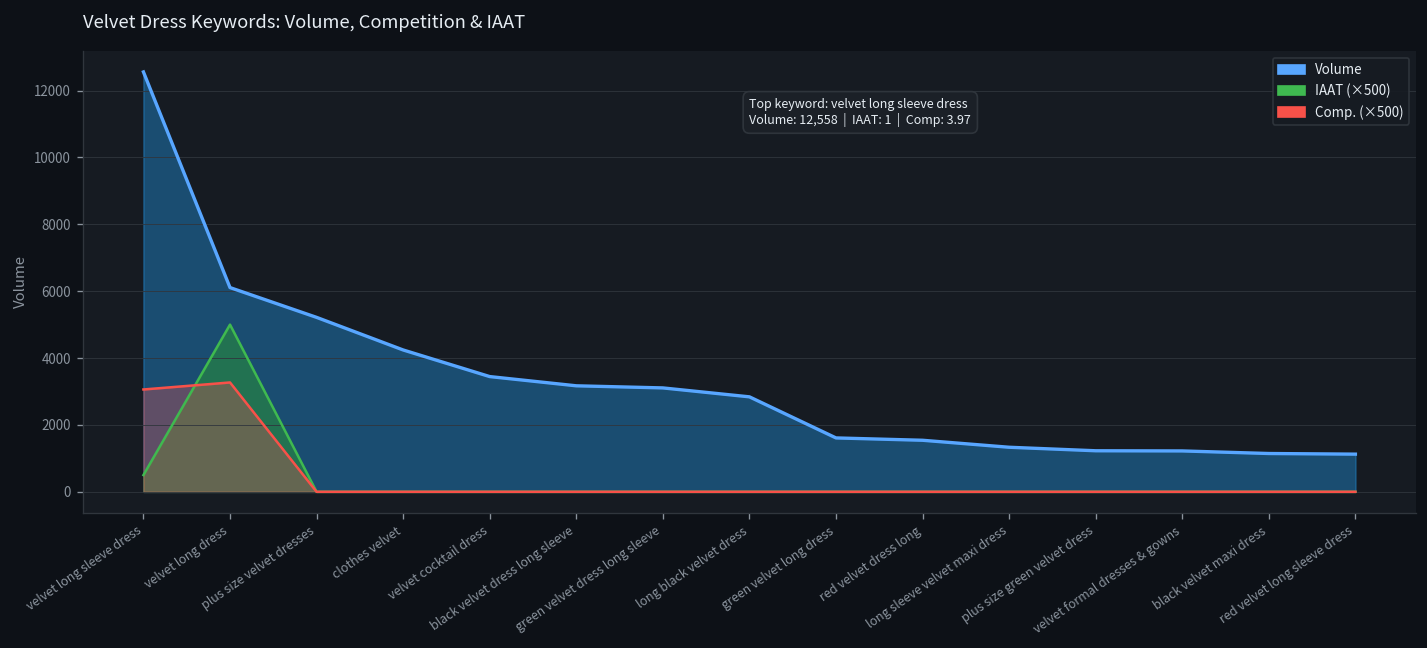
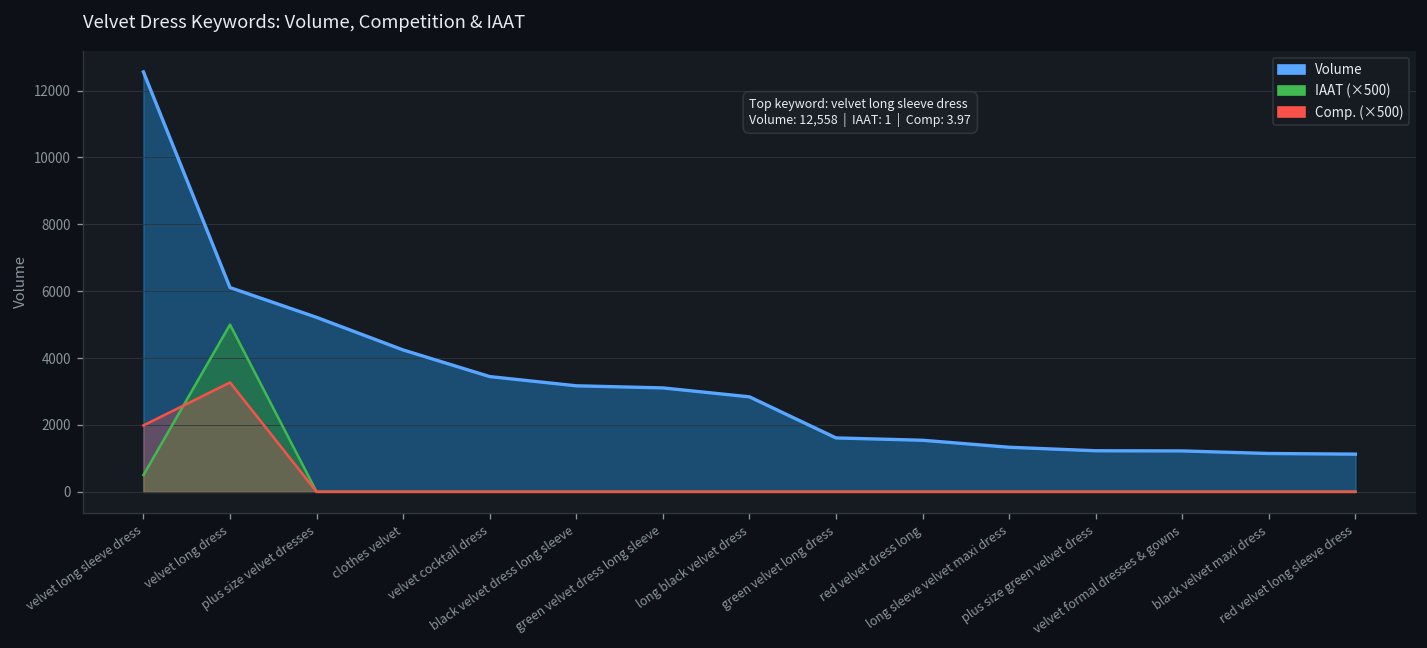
  {
    "Comp. (×500)": {
-     "velvet long sleeve dress": 3100,
+     "velvet long sleeve dress": 2000,
      "velvet long dress": 3300
    }
  }
